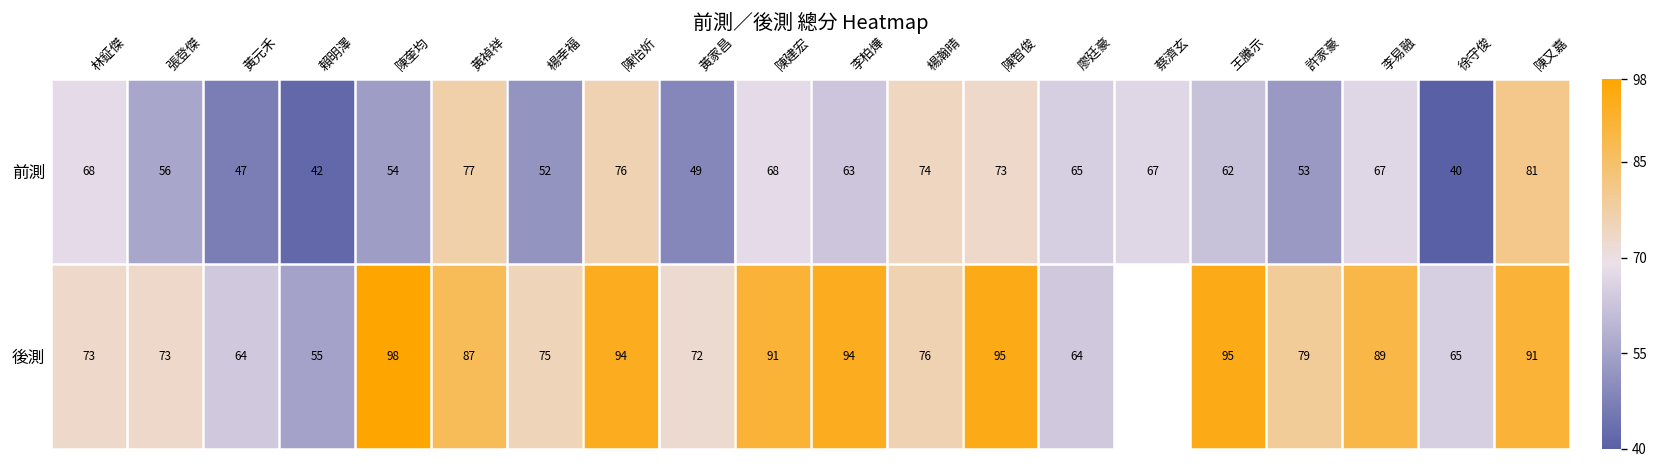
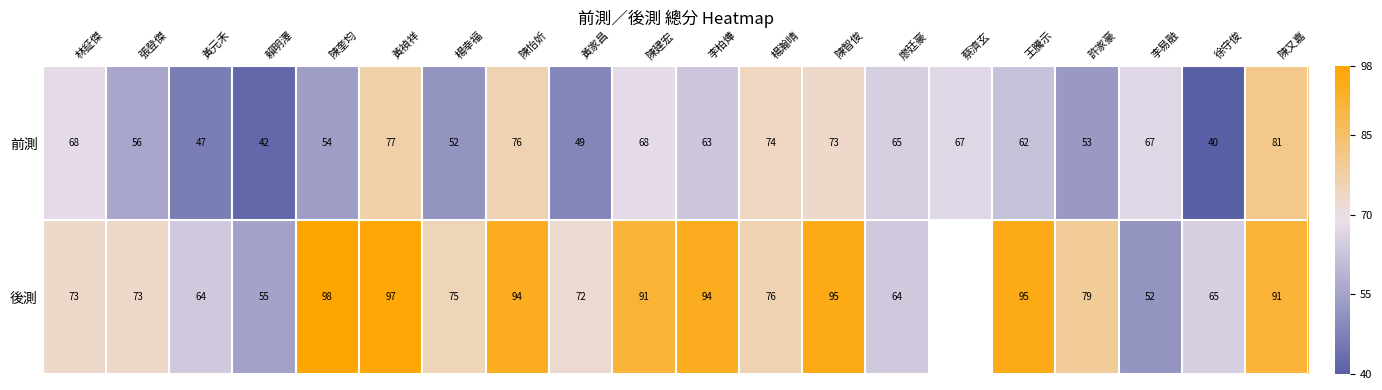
  {
    "前測": {
      "林鉦傑": 68,
      "張登傑": 56,
      "黃元禾": 47,
      "賴明澤": 42,
      "陳奎均": 54,
      "黃禎祥": 77,
      "楊幸福": 52,
      "陳怡妡": 76,
      "黃家昌": 49,
      "陳建宏": 68,
      "李柏燁": 63,
      "楊瀚晴": 74,
      "陳智俊": 73,
      "廖廷豪": 65,
      "蔡濟玄": 67,
      "王騰示": 62,
      "許家豪": 53,
      "李易融": 67,
      "徐守俊": 40,
      "陳又嘉": 81
    },
    "後測": {
      "林鉦傑": 73,
      "張登傑": 73,
      "黃元禾": 64,
      "賴明澤": 55,
      "陳奎均": 98,
-     "黃禎祥": 87,
+     "黃禎祥": 97,
      "楊幸福": 75,
      "陳怡妡": 94,
      "黃家昌": 72,
      "陳建宏": 91,
      "李柏燁": 94,
      "楊瀚晴": 76,
      "陳智俊": 95,
      "廖廷豪": 64,
      "王騰示": 95,
      "許家豪": 79,
-     "李易融": 89,
+     "李易融": 52,
      "徐守俊": 65,
      "陳又嘉": 91
    }
  }
